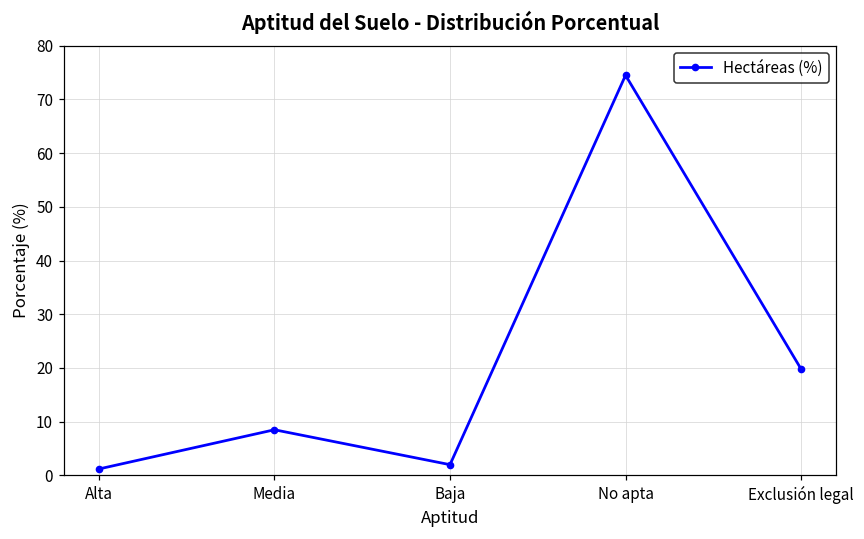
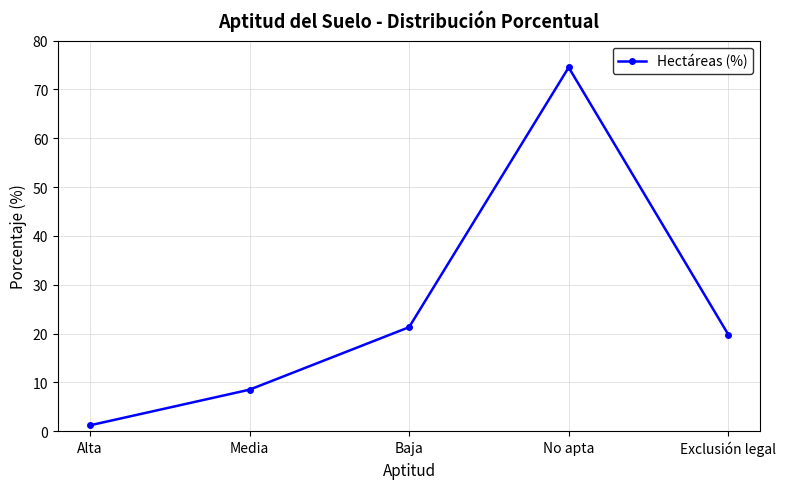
  {
    "Alta": 1,
    "Media": 9,
-   "Baja": 2,
+   "Baja": 21,
    "No apta": 75,
    "Exclusión legal": 20
  }
